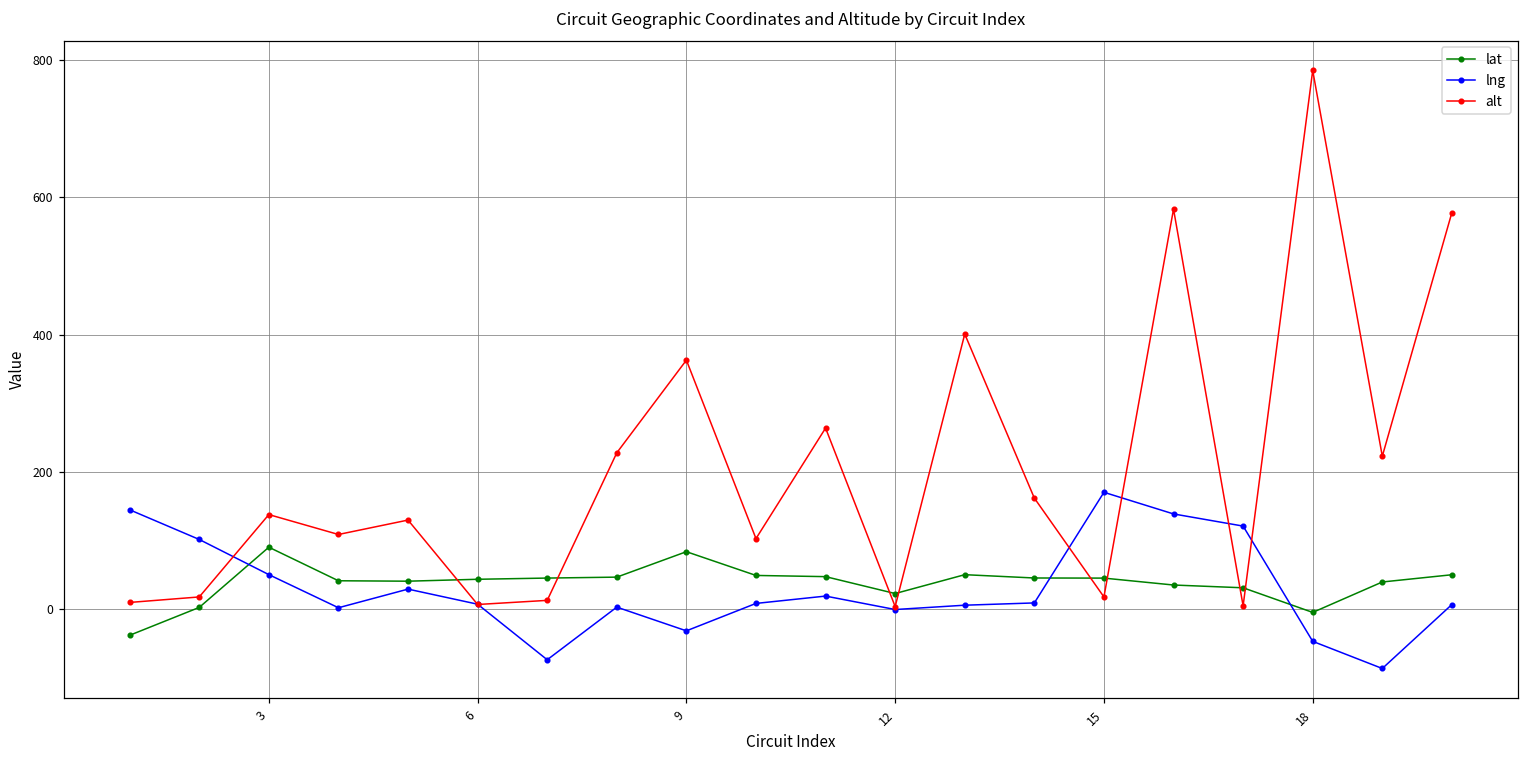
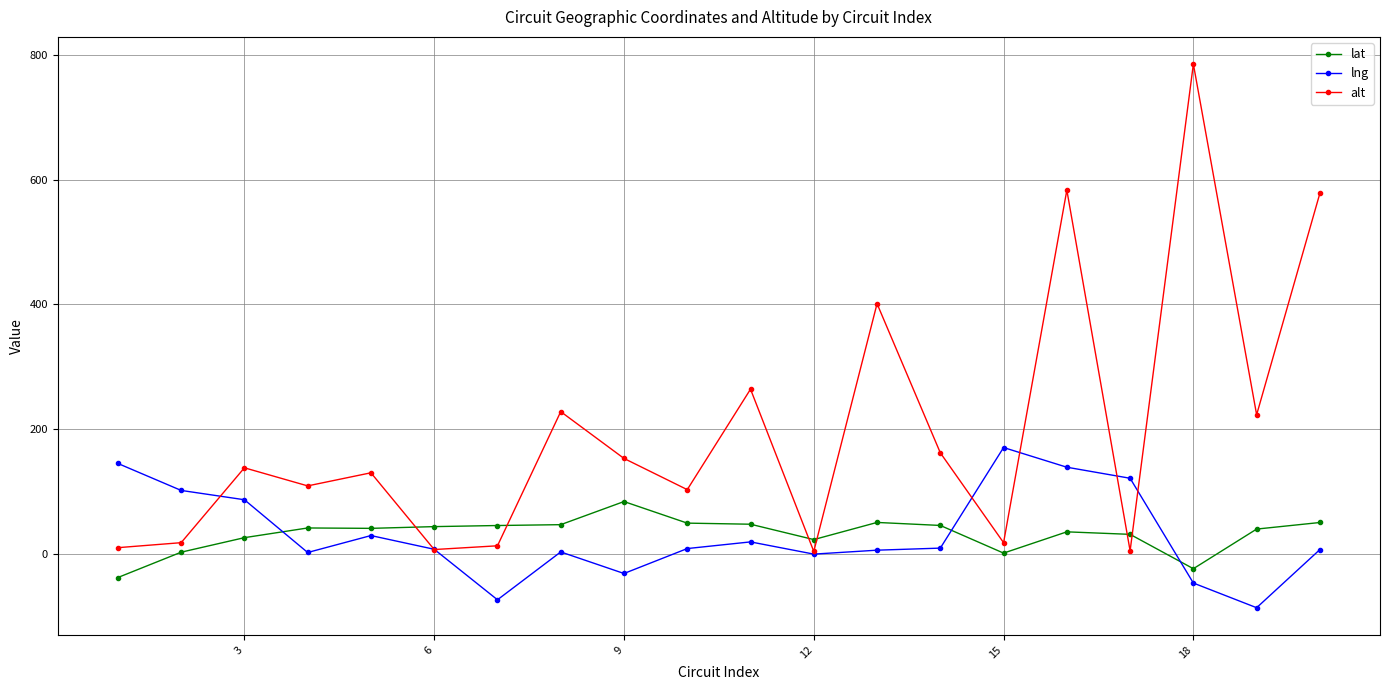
  {
    "lat": {
-     "3": 90,
+     "3": 30,
      "6": 40,
      "9": 80,
      "12": 20,
-     "15": 50,
-     "18": 0
+     "15": 0,
+     "18": -20
    },
    "lng": {
-     "3": 50,
+     "3": 90,
      "9": -30,
      "12": 0,
      "15": 170,
      "18": -50
    },
    "alt": {
      "3": 140,
-     "9": 360,
+     "9": 150,
      "12": 0,
      "15": 20,
      "18": 790
    }
  }
